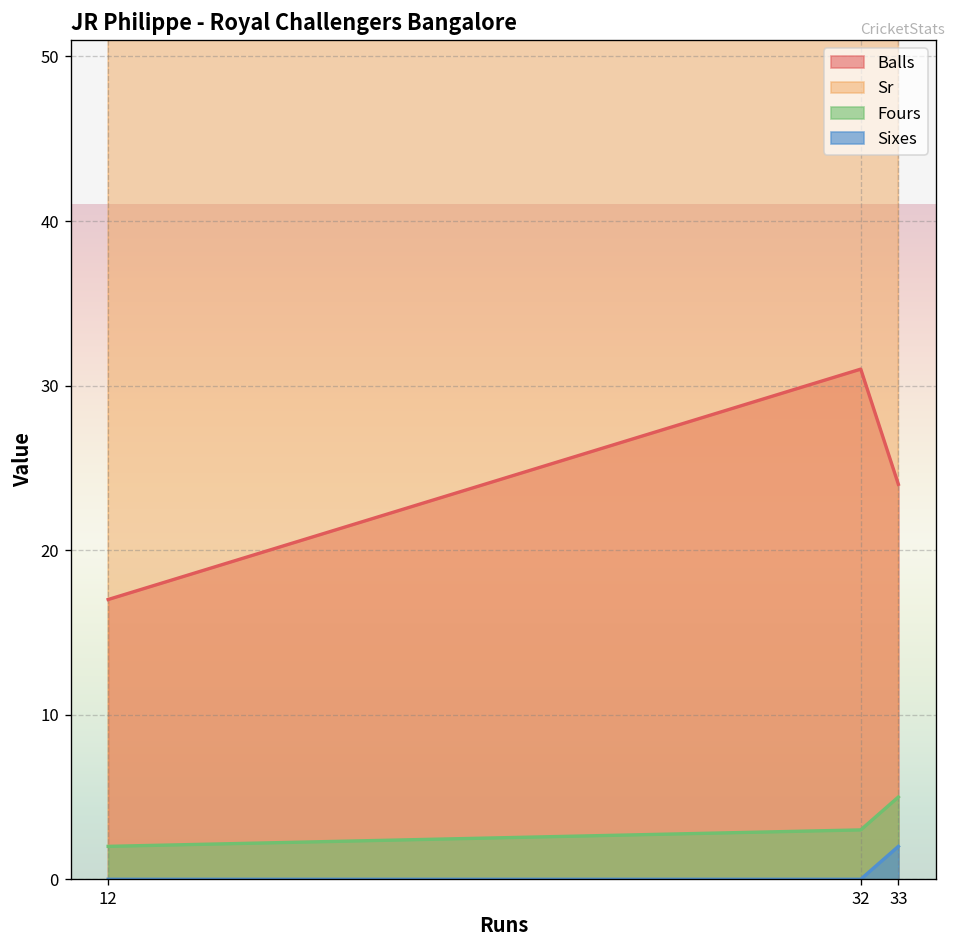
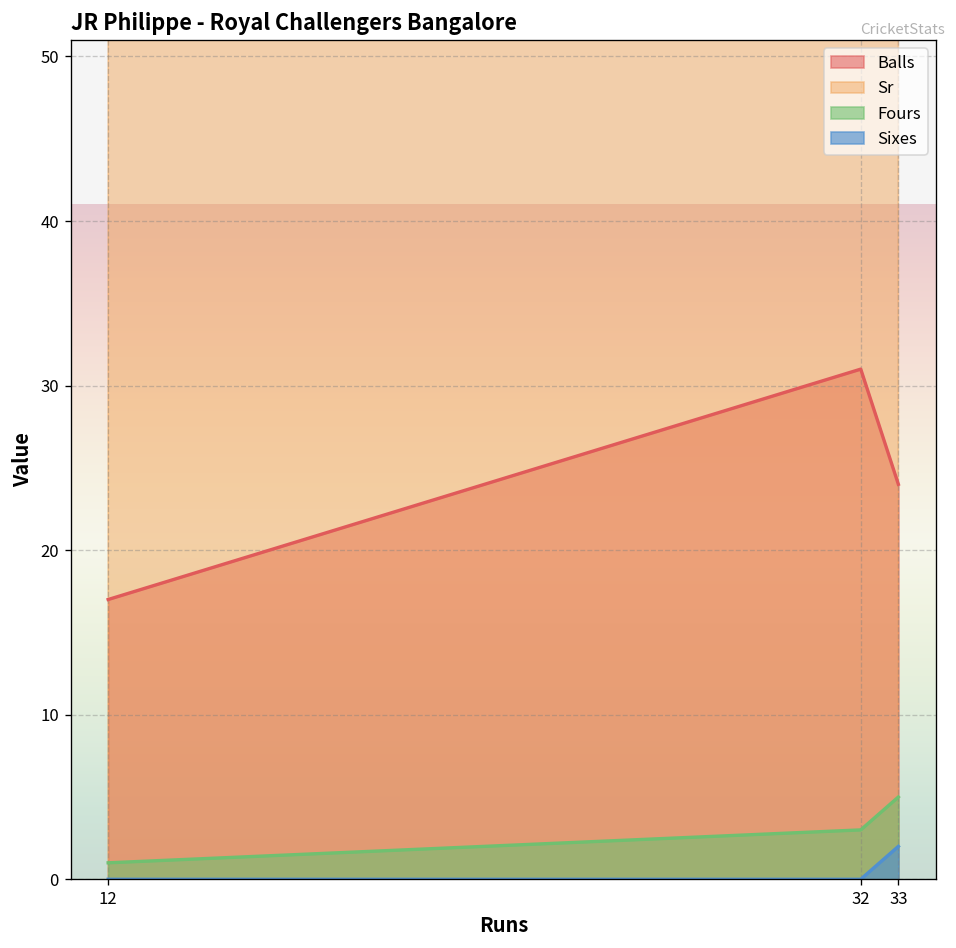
  {
    "Balls": {
      "12": 17,
      "32": 31,
      "33": 24
    },
    "Fours": {
-     "12": 2,
+     "12": 1,
      "32": 3,
      "33": 5
    },
    "Sixes": {
      "12": 0,
      "32": 0,
      "33": 2
    }
  }
